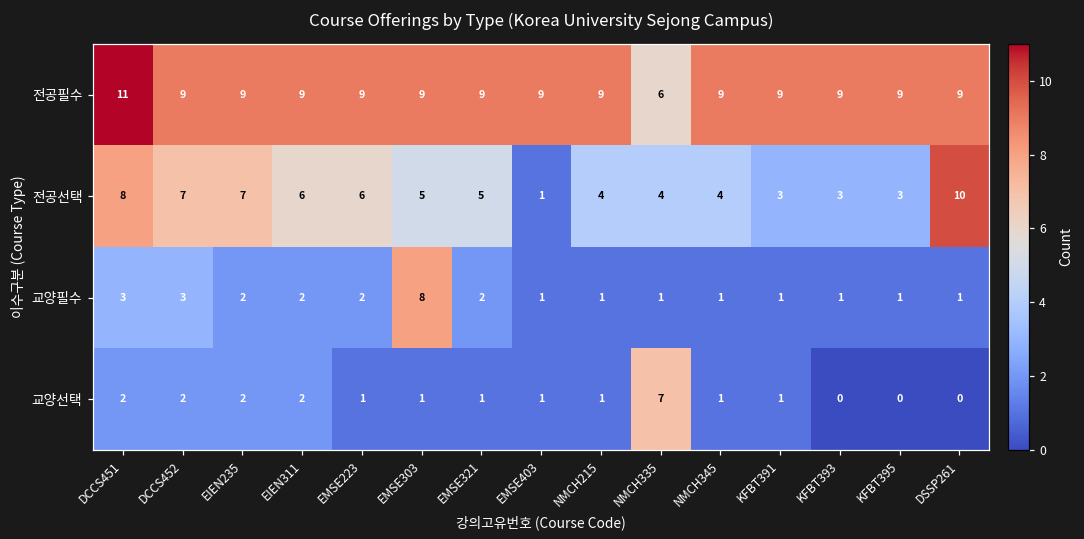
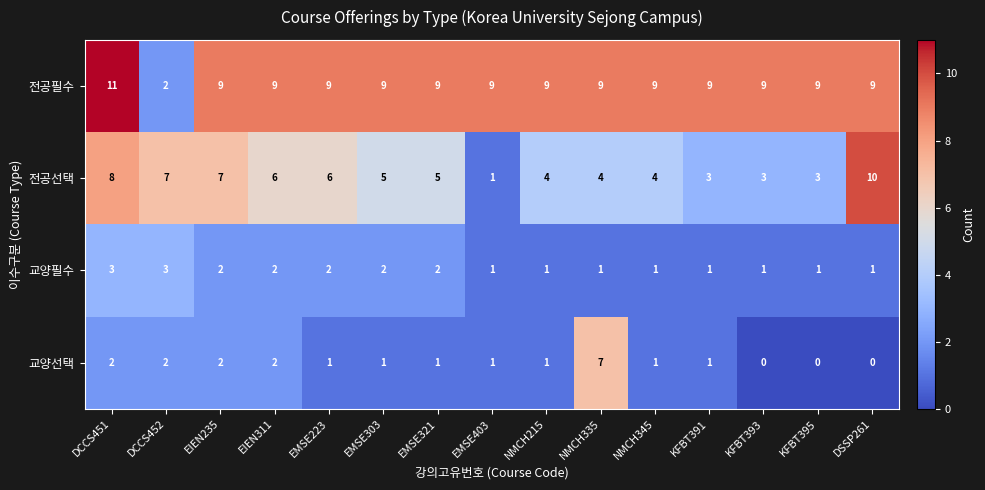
  {
    "전공필수": {
      "DCCS451": 11,
-     "DCCS452": 9,
+     "DCCS452": 2,
      "EIEN235": 9,
      "EIEN311": 9,
      "EMSE223": 9,
      "EMSE303": 9,
      "EMSE321": 9,
      "EMSE403": 9,
      "NMCH215": 9,
-     "NMCH335": 6,
+     "NMCH335": 9,
      "NMCH345": 9,
      "KFBT391": 9,
      "KFBT393": 9,
      "KFBT395": 9,
      "DSSP261": 9
    },
    "전공선택": {
      "DCCS451": 8,
      "DCCS452": 7,
      "EIEN235": 7,
      "EIEN311": 6,
      "EMSE223": 6,
      "EMSE303": 5,
      "EMSE321": 5,
      "EMSE403": 1,
      "NMCH215": 4,
      "NMCH335": 4,
      "NMCH345": 4,
      "KFBT391": 3,
      "KFBT393": 3,
      "KFBT395": 3,
      "DSSP261": 10
    },
    "교양필수": {
      "DCCS451": 3,
      "DCCS452": 3,
      "EIEN235": 2,
      "EIEN311": 2,
      "EMSE223": 2,
-     "EMSE303": 8,
+     "EMSE303": 2,
      "EMSE321": 2,
      "EMSE403": 1,
      "NMCH215": 1,
      "NMCH335": 1,
      "NMCH345": 1,
      "KFBT391": 1,
      "KFBT393": 1,
      "KFBT395": 1,
      "DSSP261": 1
    },
    "교양선택": {
      "DCCS451": 2,
      "DCCS452": 2,
      "EIEN235": 2,
      "EIEN311": 2,
      "EMSE223": 1,
      "EMSE303": 1,
      "EMSE321": 1,
      "EMSE403": 1,
      "NMCH215": 1,
      "NMCH335": 7,
      "NMCH345": 1,
      "KFBT391": 1,
      "KFBT393": 0,
      "KFBT395": 0,
      "DSSP261": 0
    }
  }
